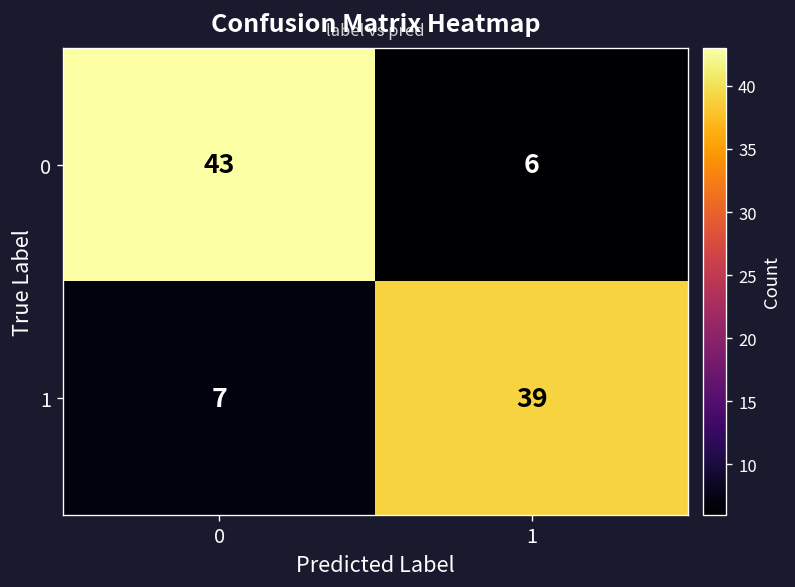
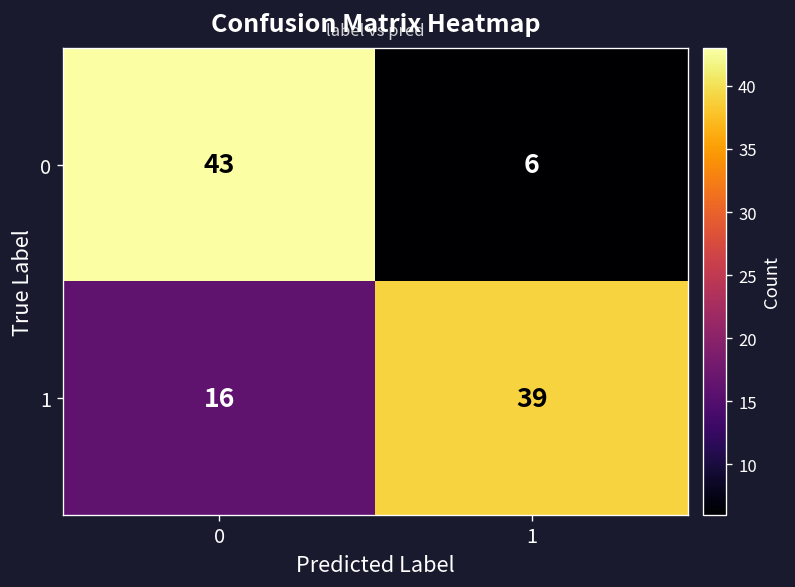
  {
    "0": {
      "0": 43,
      "1": 6
    },
    "1": {
-     "0": 7,
+     "0": 16,
      "1": 39
    }
  }
